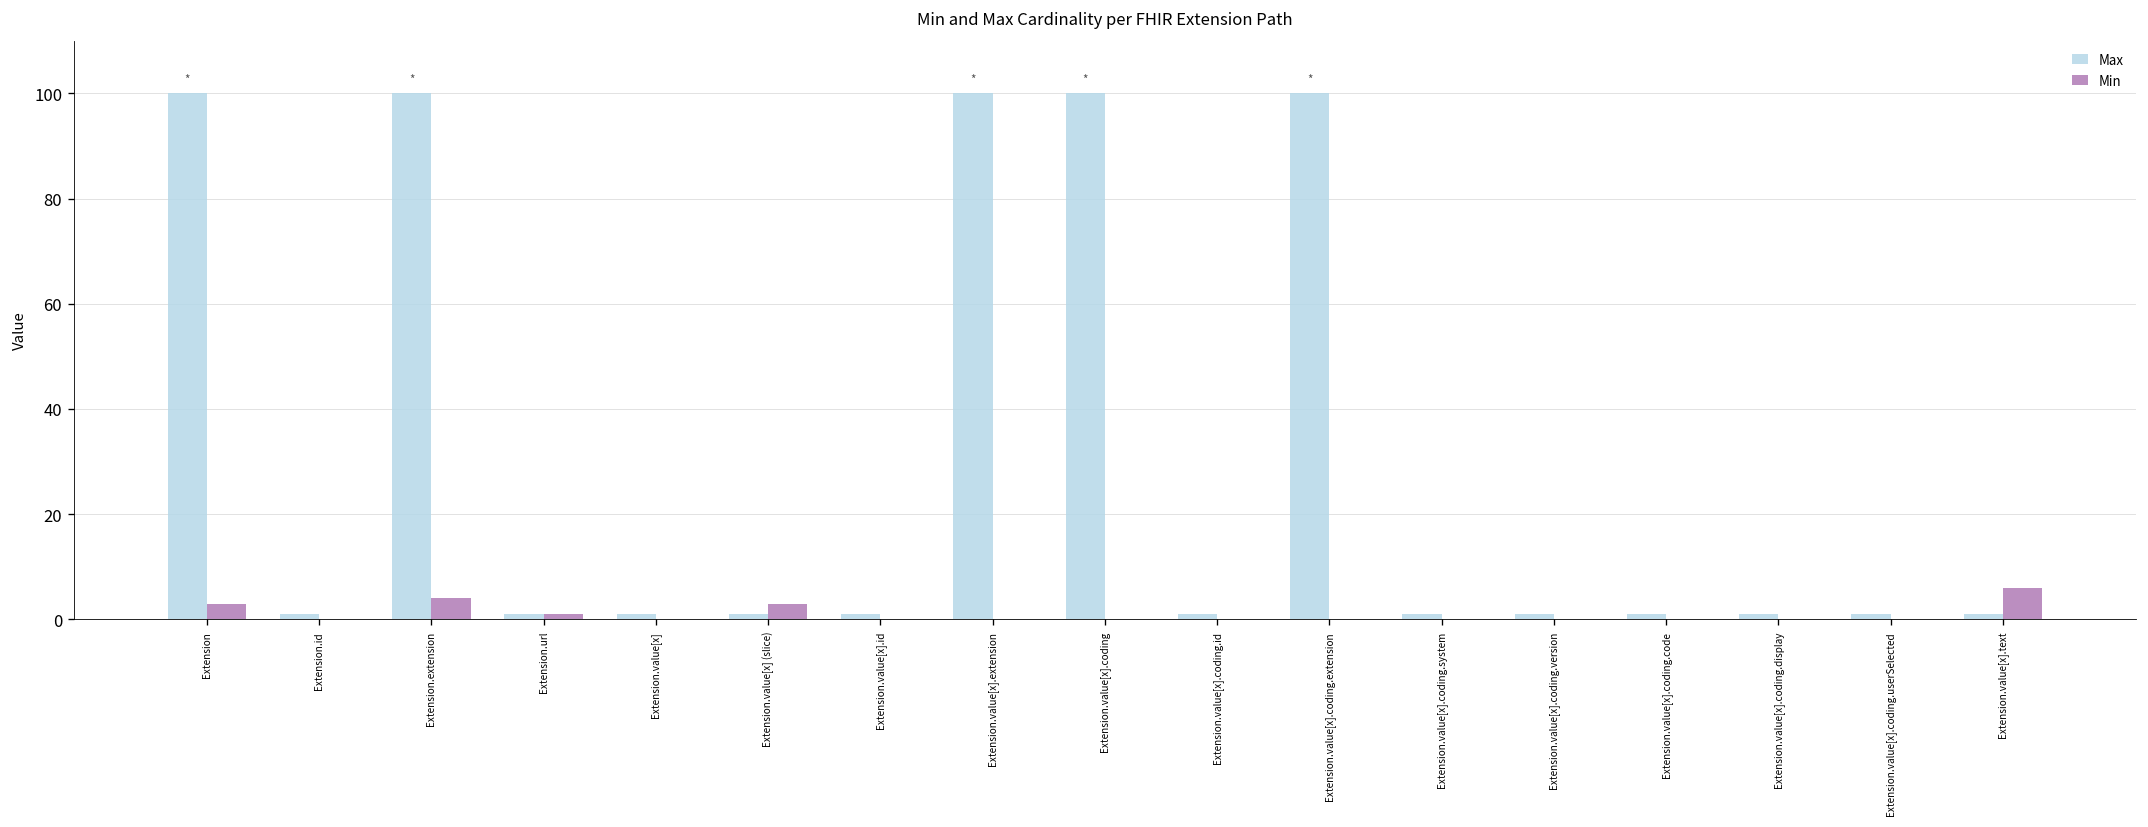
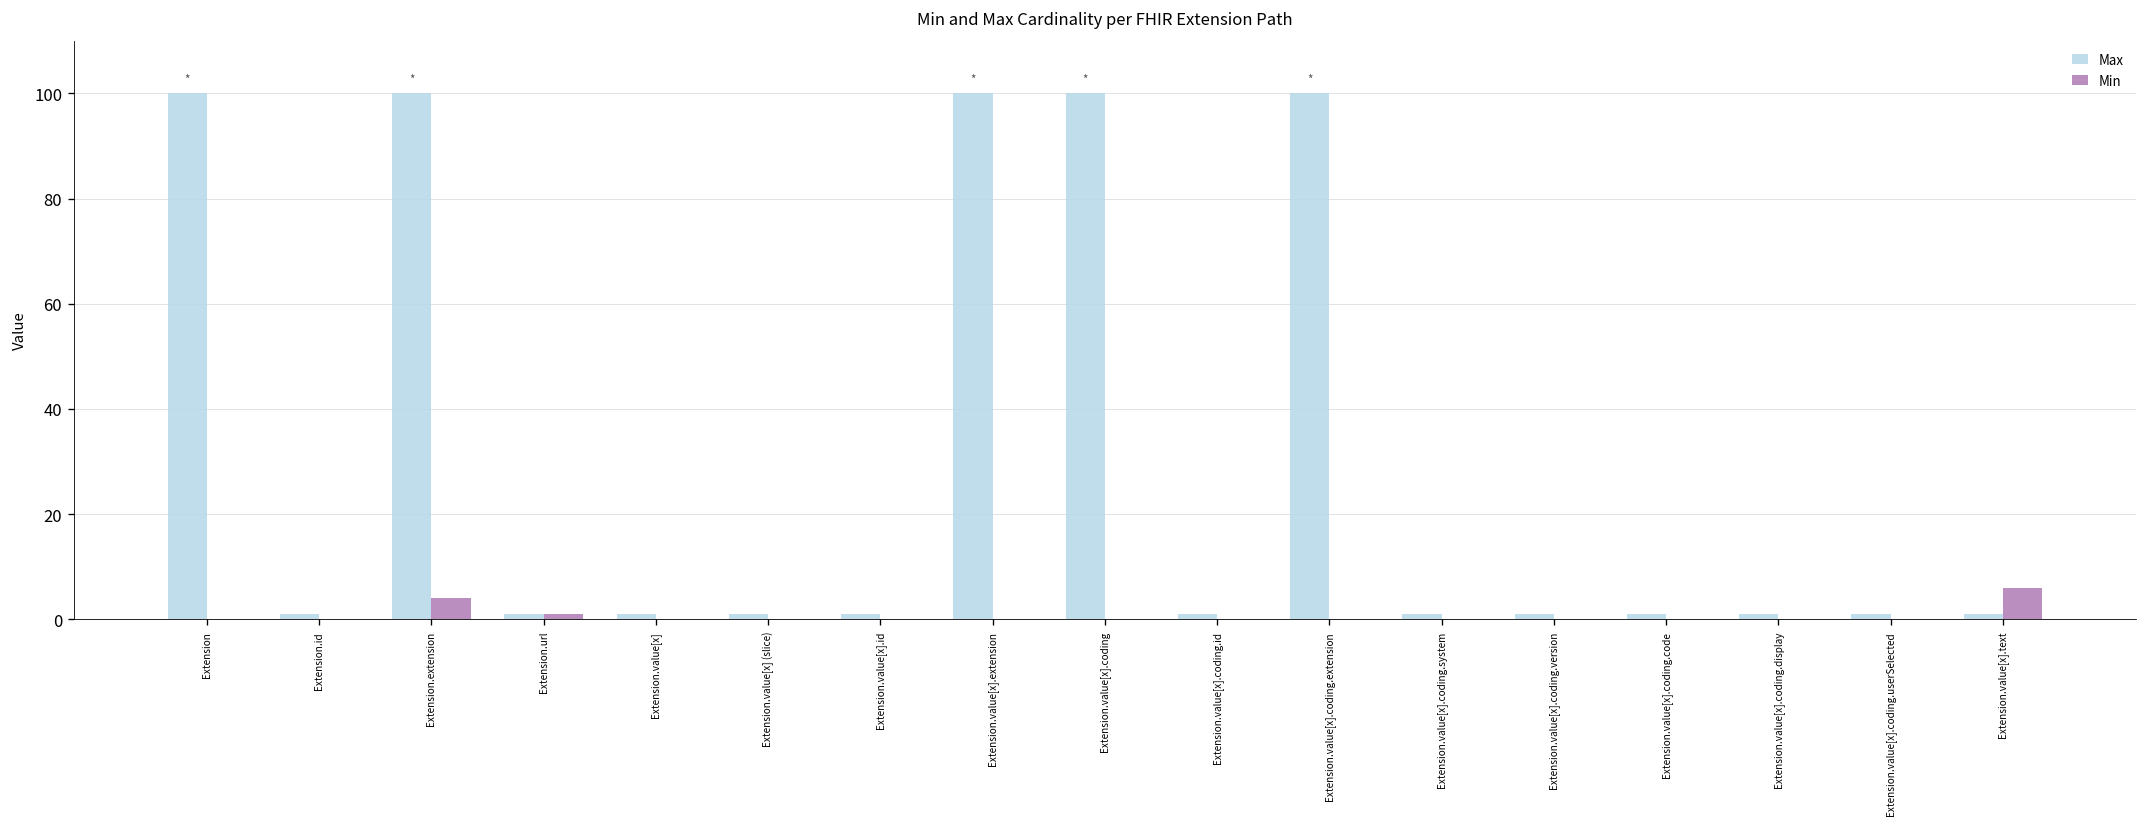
  {
    "Max": {
      "Extension": 100,
      "Extension.id": 1,
      "Extension.extension": 100,
      "Extension.url": 1,
      "Extension.value[x]": 1,
      "Extension.value[x] (slice)": 1,
      "Extension.value[x].id": 1,
      "Extension.value[x].extension": 100,
      "Extension.value[x].coding": 100,
      "Extension.value[x].coding.id": 1,
      "Extension.value[x].coding.extension": 100,
      "Extension.value[x].coding.system": 1,
      "Extension.value[x].coding.version": 1,
      "Extension.value[x].coding.code": 1,
      "Extension.value[x].coding.display": 1,
      "Extension.value[x].coding.userSelected": 1,
      "Extension.value[x].text": 1
    },
    "Min": {
-     "Extension": 3,
+     "Extension": 0,
      "Extension.id": 0,
      "Extension.extension": 4,
      "Extension.url": 1,
      "Extension.value[x]": 0,
-     "Extension.value[x] (slice)": 3,
+     "Extension.value[x] (slice)": 0,
      "Extension.value[x].id": 0,
      "Extension.value[x].extension": 0,
      "Extension.value[x].coding": 0,
      "Extension.value[x].coding.id": 0,
      "Extension.value[x].coding.extension": 0,
      "Extension.value[x].coding.system": 0,
      "Extension.value[x].coding.version": 0,
      "Extension.value[x].coding.code": 0,
      "Extension.value[x].coding.display": 0,
      "Extension.value[x].coding.userSelected": 0,
      "Extension.value[x].text": 6
    }
  }
